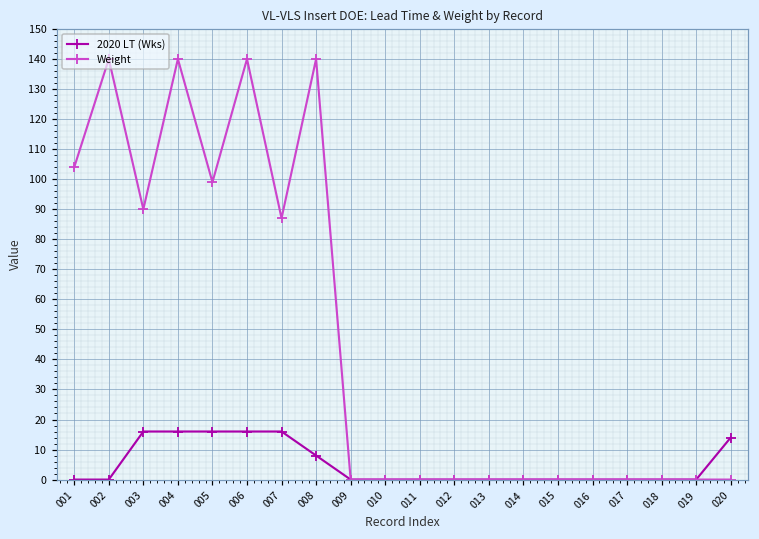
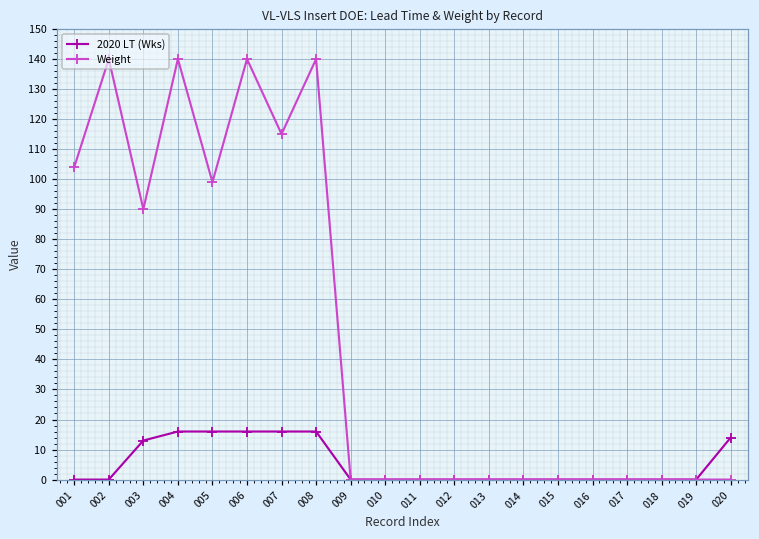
  {
    "2020 LT (Wks)": {
      "001": 0,
      "002": 0,
-     "003": 16,
+     "003": 13,
      "004": 16,
      "005": 16,
      "006": 16,
      "007": 16,
-     "008": 8,
+     "008": 16,
      "020": 14
    },
    "Weight": {
      "001": 104,
      "003": 90,
      "004": 140,
      "005": 99,
      "006": 140,
-     "007": 87,
+     "007": 115,
      "008": 140,
      "020": 0
    }
  }
